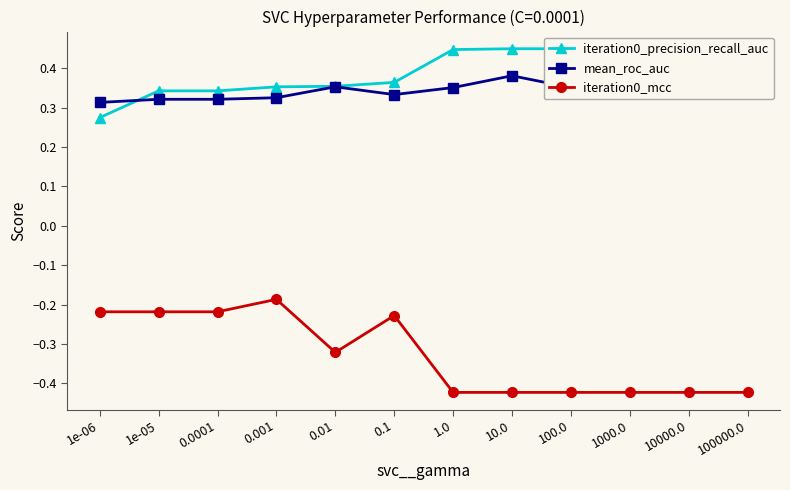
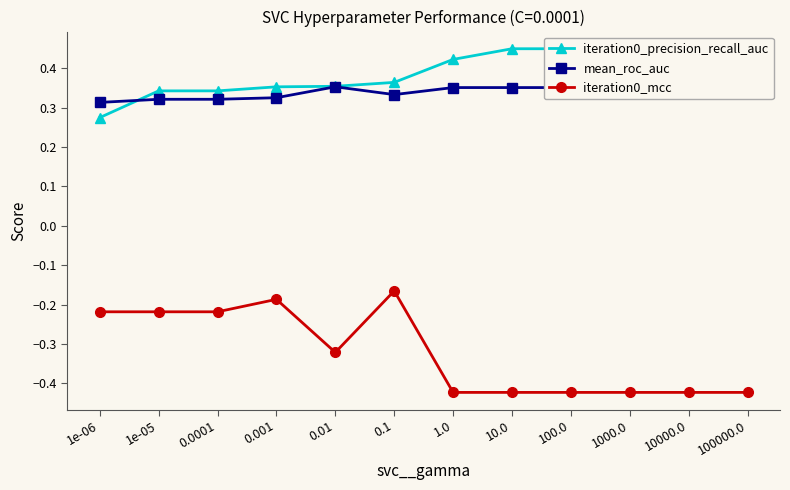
  {
    "iteration0_precision_recall_auc": {
      "1e-06": 0.27,
      "1e-05": 0.34,
      "0.0001": 0.34,
      "0.001": 0.35,
      "0.1": 0.36,
-     "1.0": 0.45,
+     "1.0": 0.42,
      "10.0": 0.45
    },
    "mean_roc_auc": {
      "1e-06": 0.31,
      "1e-05": 0.32,
      "0.0001": 0.32,
      "0.001": 0.33,
      "0.1": 0.33,
      "1.0": 0.35,
-     "10.0": 0.38
+     "10.0": 0.35
    },
    "iteration0_mcc": {
      "1e-06": -0.22,
      "1e-05": -0.22,
      "0.0001": -0.22,
      "0.001": -0.19,
      "0.01": -0.32,
-     "0.1": -0.23,
+     "0.1": -0.17,
      "1.0": -0.42,
      "10.0": -0.42,
      "100.0": -0.42,
      "1000.0": -0.42,
      "10000.0": -0.42,
      "100000.0": -0.42
    }
  }
